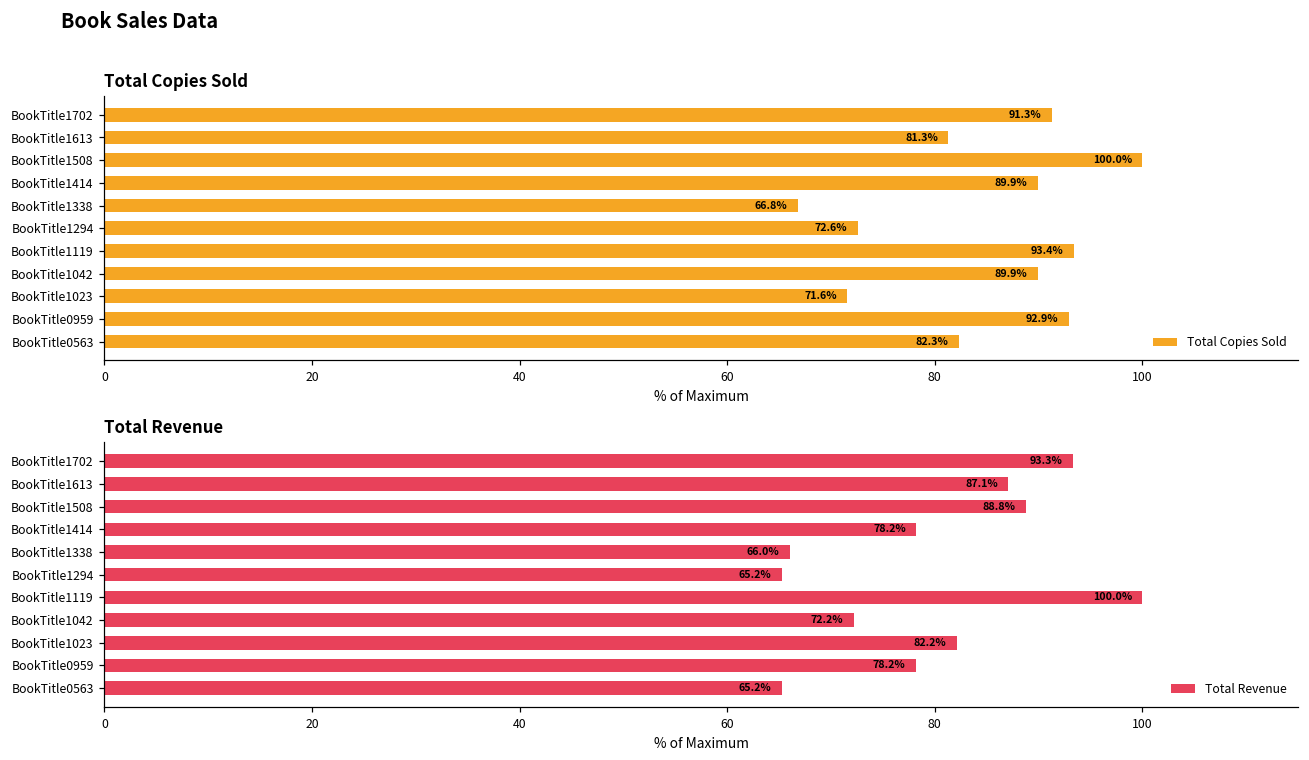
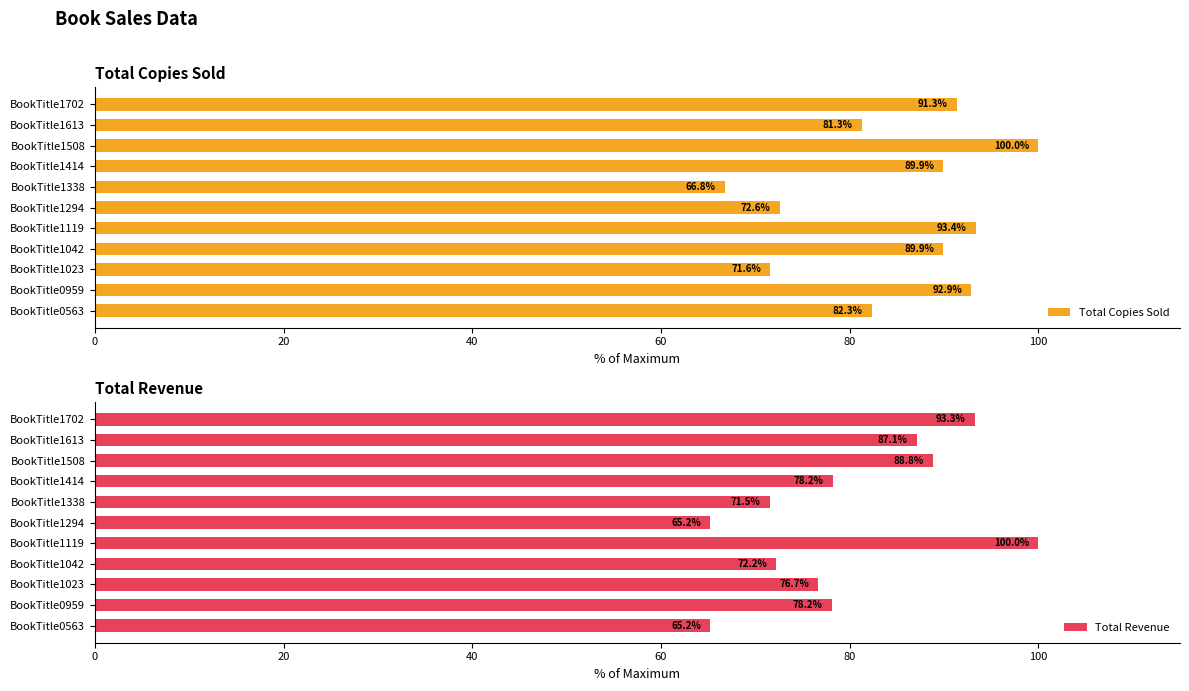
  {
    "Total Copies Sold": {
      "BookTitle1702": "91.3%",
      "BookTitle1613": "81.3%",
      "BookTitle1508": "100.0%",
      "BookTitle1414": "89.9%",
      "BookTitle1338": "66.8%",
      "BookTitle1294": "72.6%",
      "BookTitle1119": "93.4%",
      "BookTitle1042": "89.9%",
      "BookTitle1023": "71.6%",
      "BookTitle0959": "92.9%",
      "BookTitle0563": "82.3%"
    },
    "Total Revenue": {
      "BookTitle1702": "93.3%",
      "BookTitle1613": "87.1%",
      "BookTitle1508": "88.8%",
      "BookTitle1414": "78.2%",
-     "BookTitle1338": "66.0%",
+     "BookTitle1338": "71.5%",
      "BookTitle1294": "65.2%",
      "BookTitle1119": "100.0%",
      "BookTitle1042": "72.2%",
-     "BookTitle1023": "82.2%",
+     "BookTitle1023": "76.7%",
      "BookTitle0959": "78.2%",
      "BookTitle0563": "65.2%"
    }
  }
